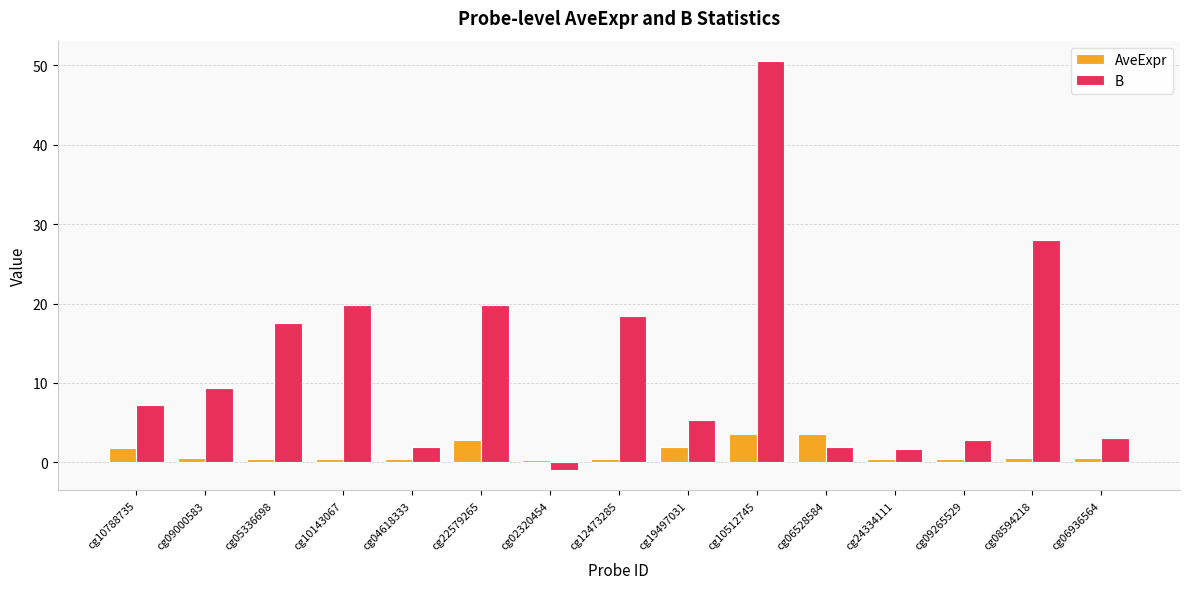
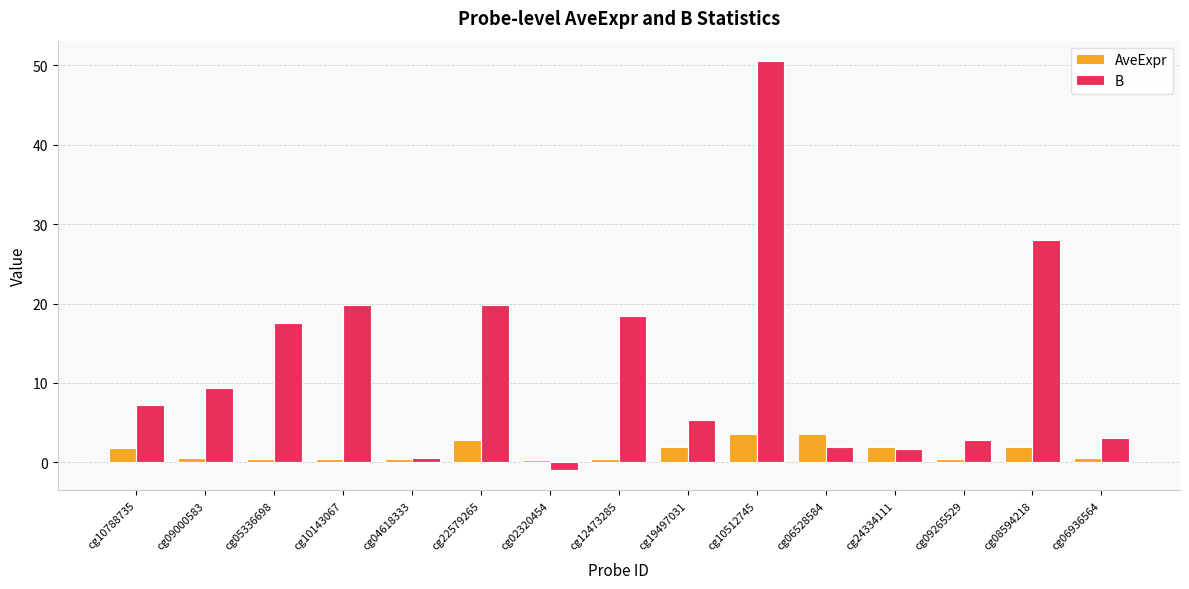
  {
    "AveExpr": {
      "cg10788735": 2,
      "cg09000583": 1,
      "cg05336698": 0,
      "cg10143067": 0,
      "cg04618333": 0,
      "cg22579265": 3,
      "cg02320454": 0,
      "cg12473285": 0,
      "cg19497031": 2,
      "cg10512745": 4,
      "cg06528584": 4,
-     "cg24334111": 0,
+     "cg24334111": 2,
      "cg09265529": 0,
-     "cg08594218": 1,
+     "cg08594218": 2,
      "cg06936564": 1
    },
    "B": {
      "cg10788735": 7,
      "cg09000583": 9,
      "cg05336698": 18,
      "cg10143067": 20,
-     "cg04618333": 2,
+     "cg04618333": 1,
      "cg22579265": 20,
      "cg02320454": -1,
      "cg12473285": 18,
      "cg19497031": 5,
      "cg10512745": 51,
      "cg06528584": 2,
      "cg24334111": 2,
      "cg09265529": 3,
      "cg08594218": 28,
      "cg06936564": 3
    }
  }
